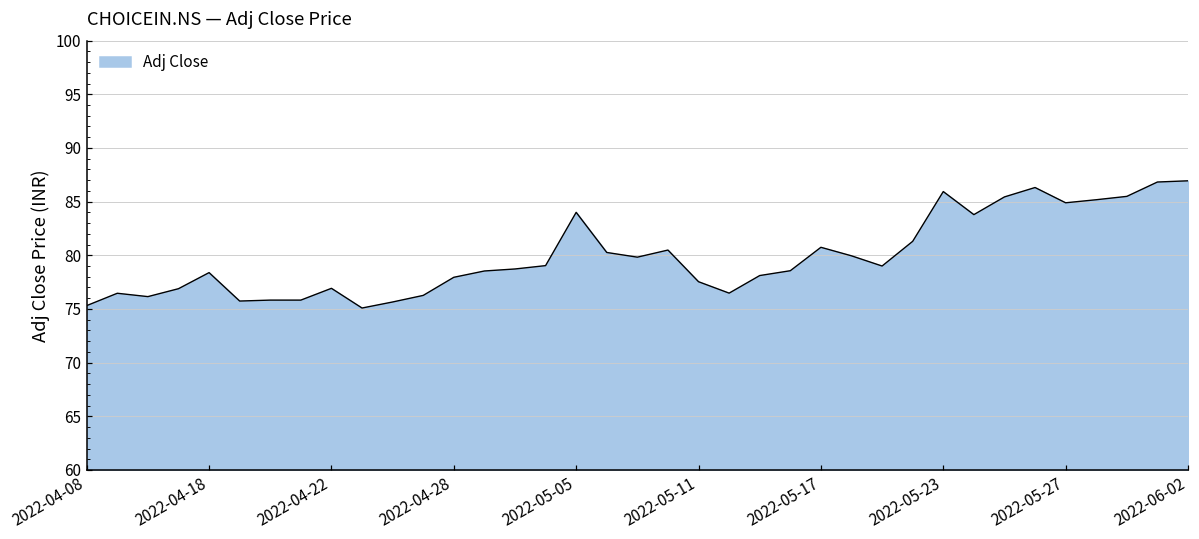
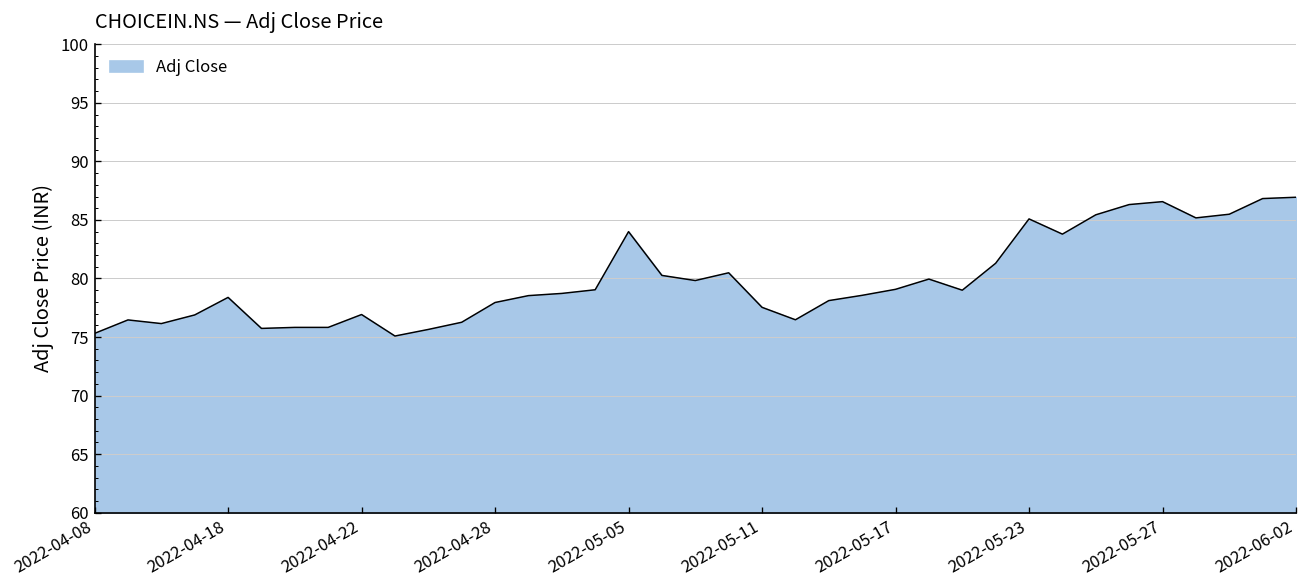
  {
    "2022-04-08": 75,
    "2022-04-18": 78,
    "2022-04-22": 77,
    "2022-04-28": 78,
    "2022-05-05": 84,
    "2022-05-11": 78,
-   "2022-05-17": 81,
-   "2022-05-23": 86,
-   "2022-05-27": 85,
+   "2022-05-17": 79,
+   "2022-05-23": 85,
+   "2022-05-27": 87,
    "2022-06-02": 87
  }
